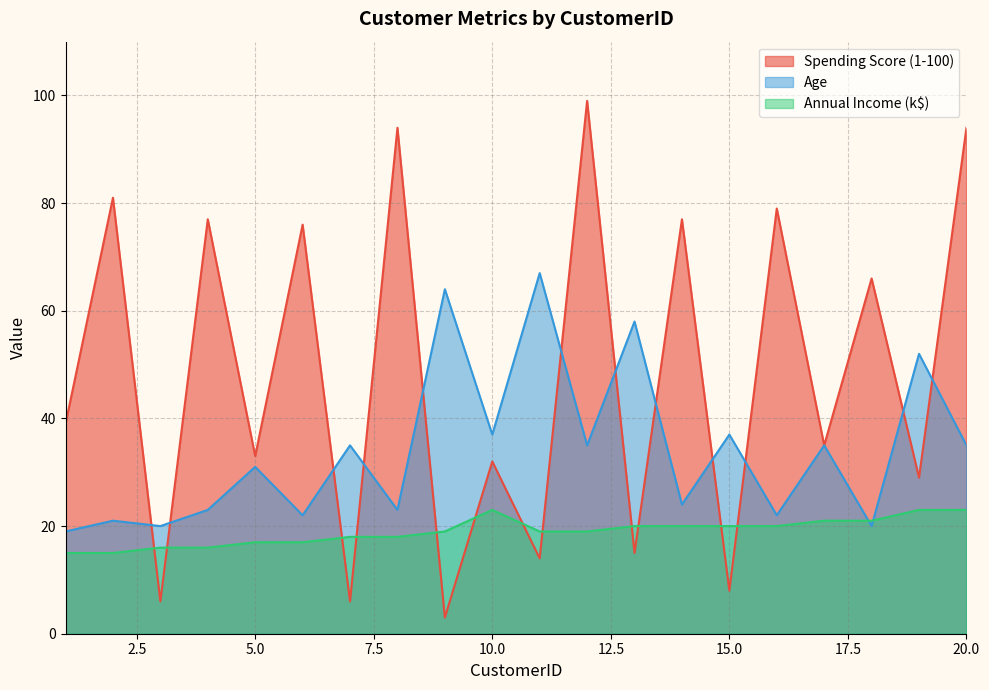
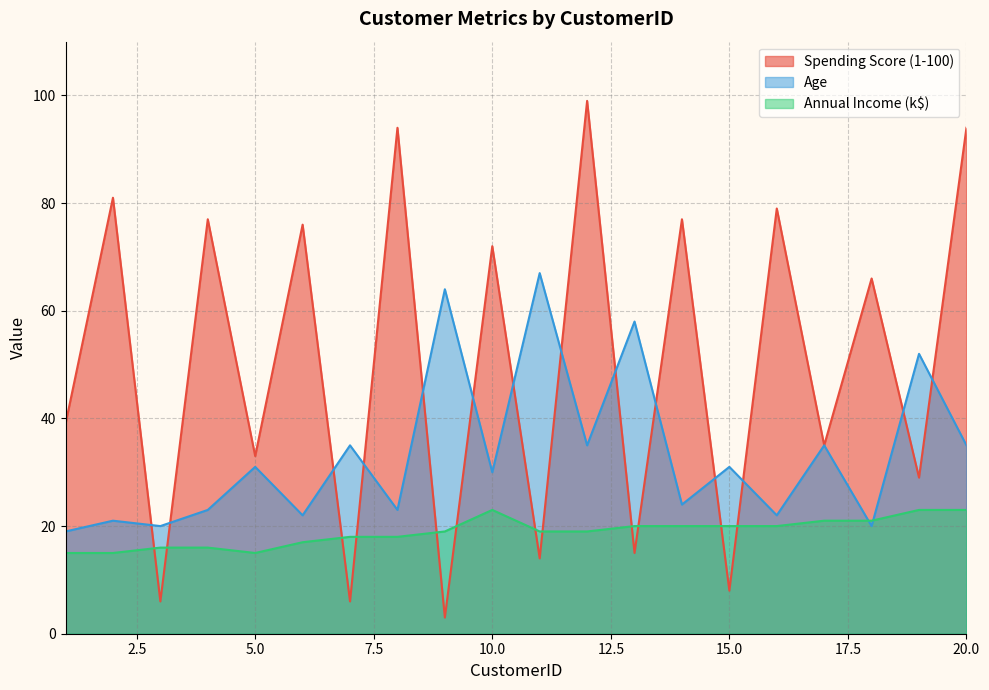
  {
    "Spending Score (1-100)": {
      "5.0": 33,
-     "10.0": 32,
+     "10.0": 72,
      "15.0": 8,
      "20.0": 94
    },
    "Age": {
      "5.0": 31,
-     "10.0": 37,
-     "15.0": 37,
+     "10.0": 30,
+     "15.0": 31,
      "20.0": 35
    },
    "Annual Income (k$)": {
-     "5.0": 17,
+     "5.0": 15,
      "10.0": 23,
      "15.0": 20,
      "20.0": 23
    }
  }
